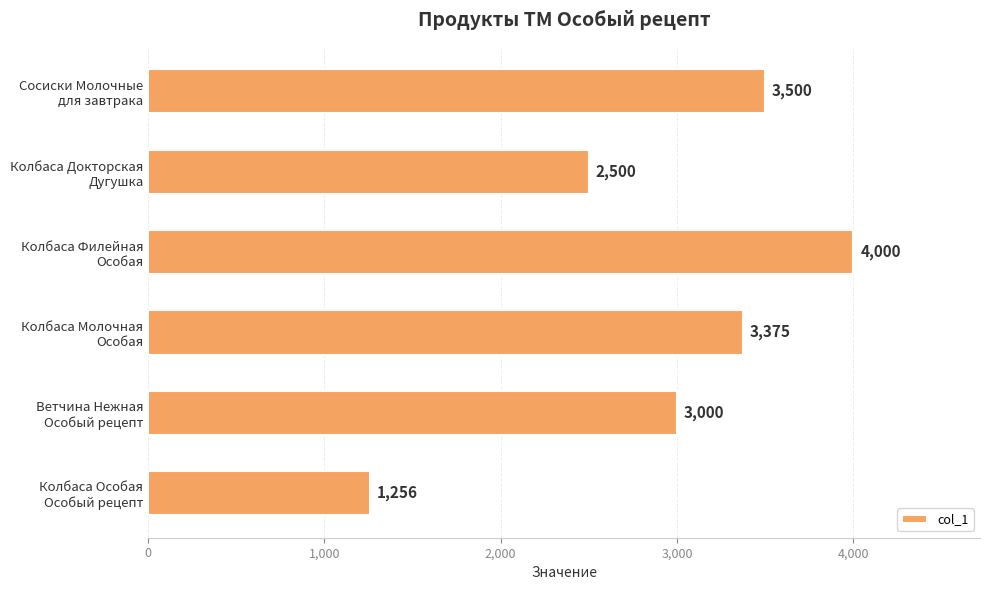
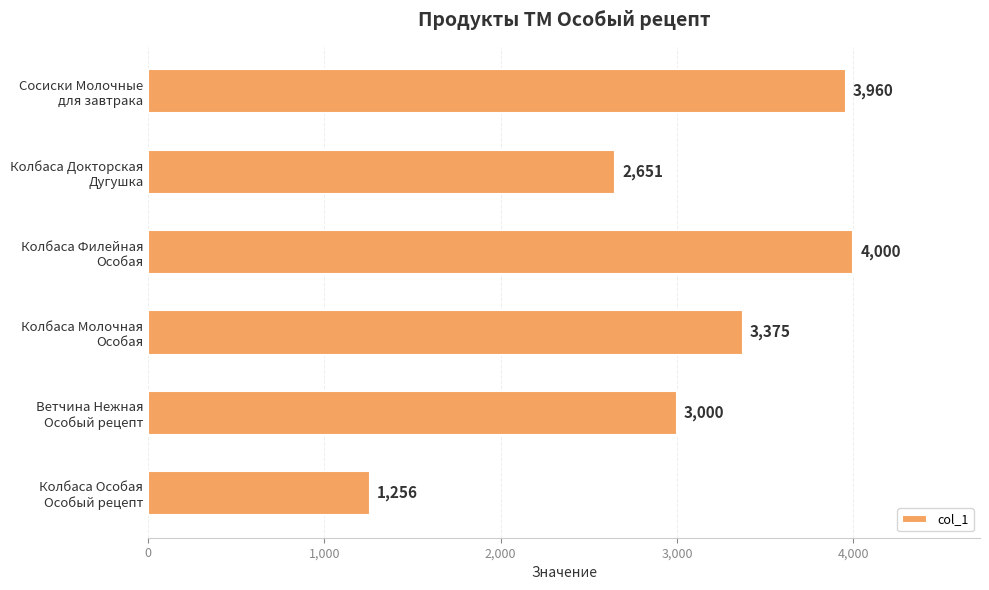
  {
-   "Сосиски Молочные для завтрака": "3,500",
-   "Колбаса Докторская Дугушка": "2,500",
+   "Сосиски Молочные для завтрака": "3,960",
+   "Колбаса Докторская Дугушка": "2,651",
    "Колбаса Филейная Особая": "4,000",
    "Колбаса Молочная Особая": "3,375",
    "Ветчина Нежная Особый рецепт": "3,000",
    "Колбаса Особая Особый рецепт": "1,256"
  }
